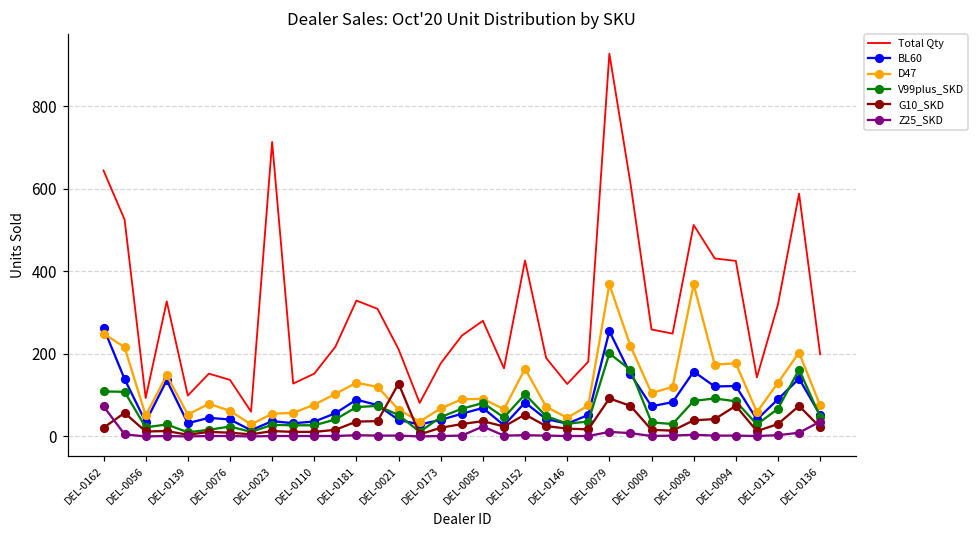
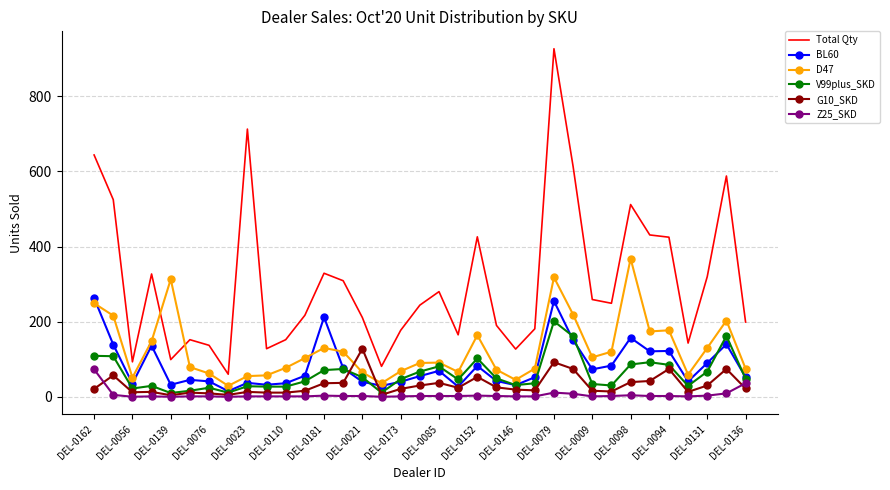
  {
    "Total Qty": {
      "DEL-0162": 640,
      "DEL-0056": 90,
      "DEL-0139": 100,
      "DEL-0076": 140,
      "DEL-0023": 710,
      "DEL-0110": 150,
      "DEL-0181": 330,
      "DEL-0021": 210,
      "DEL-0173": 180,
      "DEL-0085": 280,
      "DEL-0152": 430,
      "DEL-0146": 130,
      "DEL-0079": 930,
      "DEL-0009": 260,
      "DEL-0098": 510,
      "DEL-0094": 430,
      "DEL-0131": 320,
      "DEL-0136": 200
    },
    "BL60": {
      "DEL-0162": 260,
      "DEL-0056": 40,
      "DEL-0139": 30,
      "DEL-0076": 40,
      "DEL-0023": 40,
      "DEL-0110": 40,
-     "DEL-0181": 90,
+     "DEL-0181": 210,
      "DEL-0021": 40,
      "DEL-0173": 40,
      "DEL-0085": 70,
      "DEL-0152": 80,
      "DEL-0079": 260,
      "DEL-0009": 70,
      "DEL-0098": 160,
      "DEL-0094": 120,
      "DEL-0131": 90
    },
    "D47": {
      "DEL-0162": 250,
      "DEL-0056": 50,
-     "DEL-0139": 50,
+     "DEL-0139": 310,
      "DEL-0076": 60,
      "DEL-0023": 60,
      "DEL-0110": 80,
      "DEL-0181": 130,
      "DEL-0021": 70,
      "DEL-0173": 70,
      "DEL-0085": 90,
      "DEL-0152": 160,
      "DEL-0146": 50,
-     "DEL-0079": 370,
+     "DEL-0079": 320,
      "DEL-0009": 110,
      "DEL-0098": 370,
      "DEL-0094": 180,
      "DEL-0131": 130,
      "DEL-0136": 80
    },
    "V99plus_SKD": {
      "DEL-0162": 110,
      "DEL-0056": 20,
      "DEL-0076": 20,
      "DEL-0023": 30,
      "DEL-0110": 30,
      "DEL-0181": 70,
      "DEL-0021": 50,
      "DEL-0173": 50,
      "DEL-0085": 80,
      "DEL-0152": 100,
      "DEL-0079": 200,
      "DEL-0009": 30,
      "DEL-0098": 90,
      "DEL-0094": 90,
      "DEL-0131": 70
    },
    "G10_SKD": {
      "DEL-0162": 20,
      "DEL-0056": 10,
      "DEL-0076": 10,
      "DEL-0023": 10,
      "DEL-0110": 10,
      "DEL-0181": 40,
      "DEL-0021": 130,
      "DEL-0173": 20,
      "DEL-0085": 40,
      "DEL-0152": 50,
      "DEL-0146": 20,
      "DEL-0079": 90,
      "DEL-0009": 20,
      "DEL-0098": 40,
      "DEL-0094": 70,
      "DEL-0131": 30,
      "DEL-0136": 20
    },
    "Z25_SKD": {
      "DEL-0162": 70,
      "DEL-0056": 0,
      "DEL-0076": 0,
      "DEL-0023": 0,
      "DEL-0110": 0,
      "DEL-0181": 0,
      "DEL-0021": 0,
      "DEL-0173": 0,
-     "DEL-0085": 20,
+     "DEL-0085": 0,
      "DEL-0152": 0,
      "DEL-0146": 0,
      "DEL-0079": 10,
      "DEL-0009": 0,
      "DEL-0098": 0,
      "DEL-0094": 0,
      "DEL-0131": 0,
      "DEL-0136": 40
    }
  }
